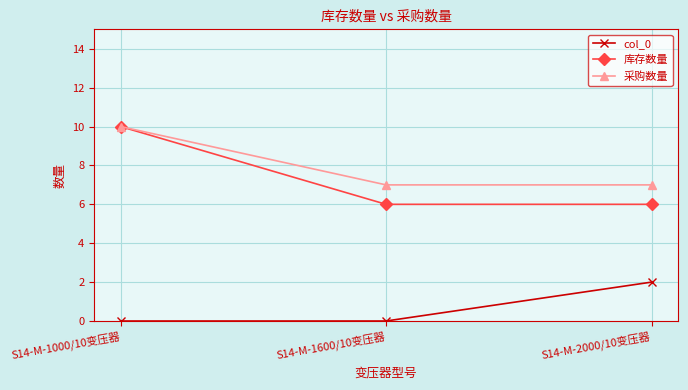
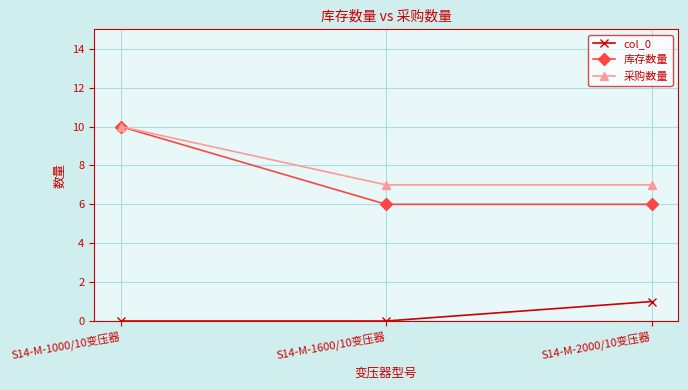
  {
    "col_0": {
      "S14-M-1000/10变压器": 0,
      "S14-M-1600/10变压器": 0,
-     "S14-M-2000/10变压器": 2
+     "S14-M-2000/10变压器": 1
    },
    "库存数量": {
      "S14-M-1600/10变压器": 6,
      "S14-M-2000/10变压器": 6
    },
    "采购数量": {
      "S14-M-1600/10变压器": 7,
      "S14-M-2000/10变压器": 7
    }
  }
